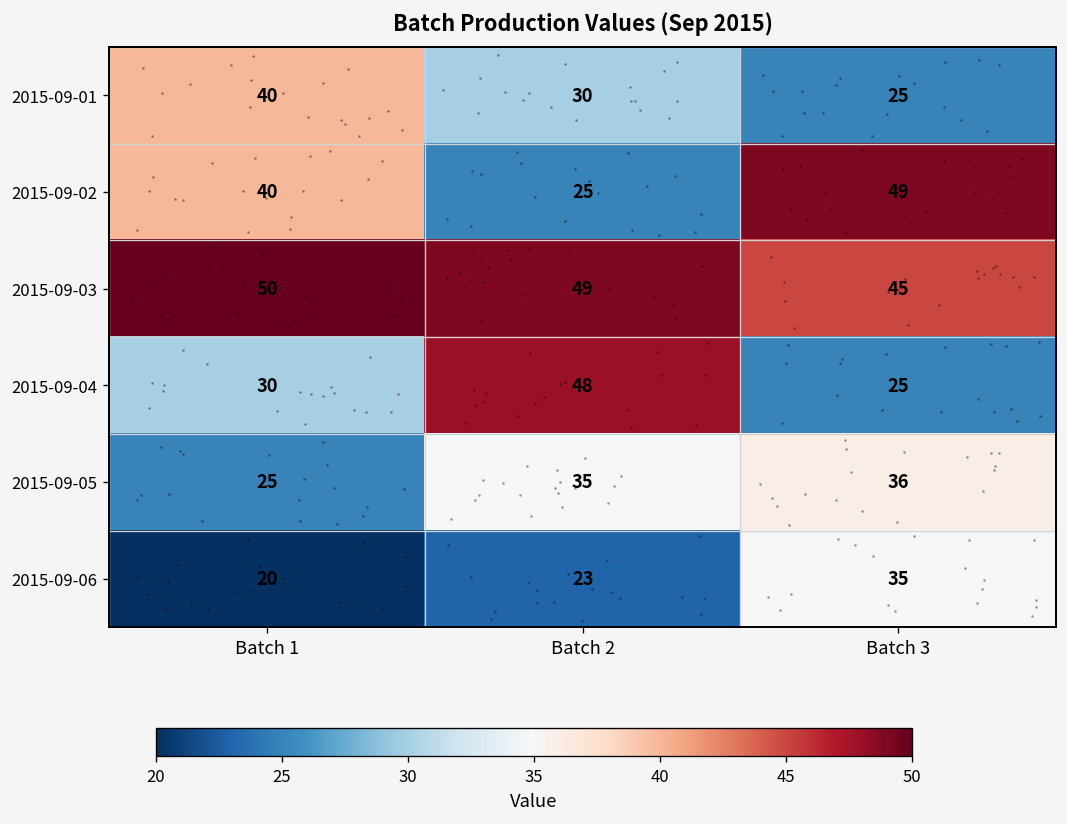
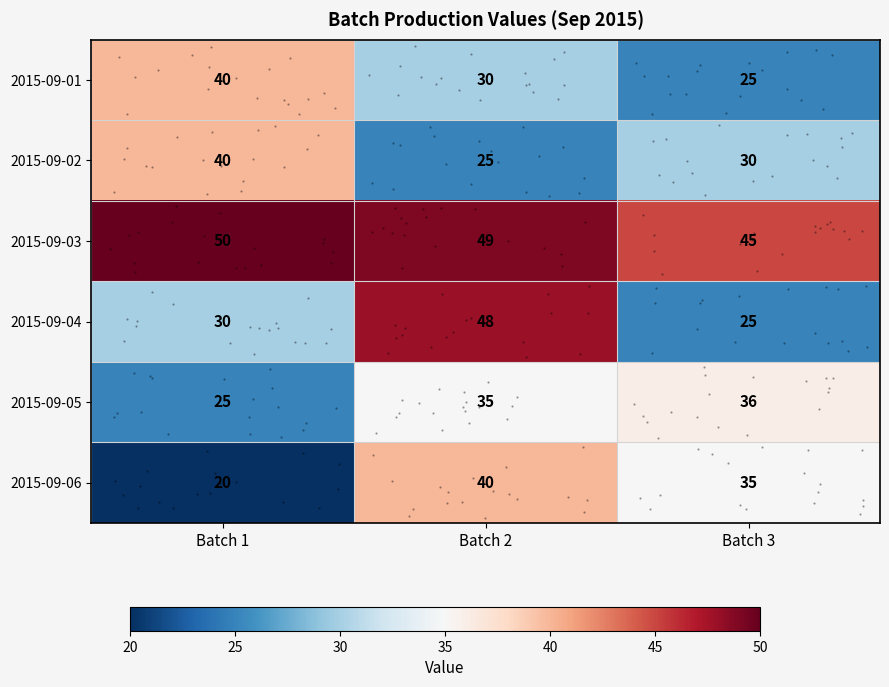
  {
    "2015-09-01": {
      "Batch 1": 40,
      "Batch 2": 30,
      "Batch 3": 25
    },
    "2015-09-02": {
-     "Batch 3": 49
+     "Batch 3": 30
    },
    "2015-09-03": {
      "Batch 1": 50,
      "Batch 2": 49
    },
    "2015-09-04": {
      "Batch 1": 30,
      "Batch 2": 48,
      "Batch 3": 25
    },
    "2015-09-05": {
      "Batch 1": 25,
      "Batch 3": 36
    },
    "2015-09-06": {
-     "Batch 2": 23,
+     "Batch 2": 40,
      "Batch 3": 35
    }
  }
